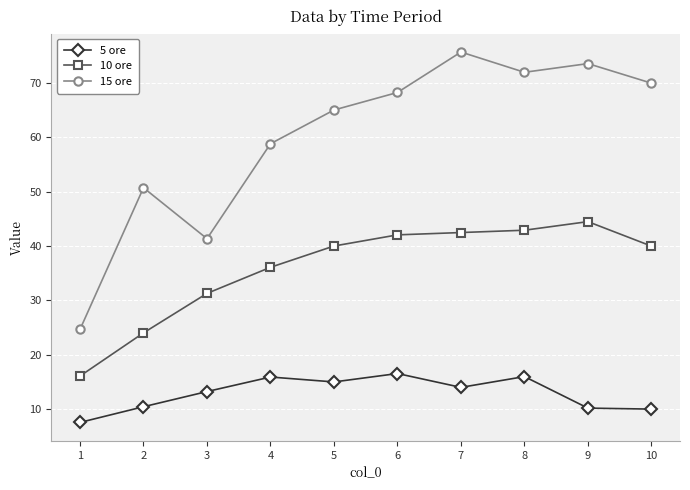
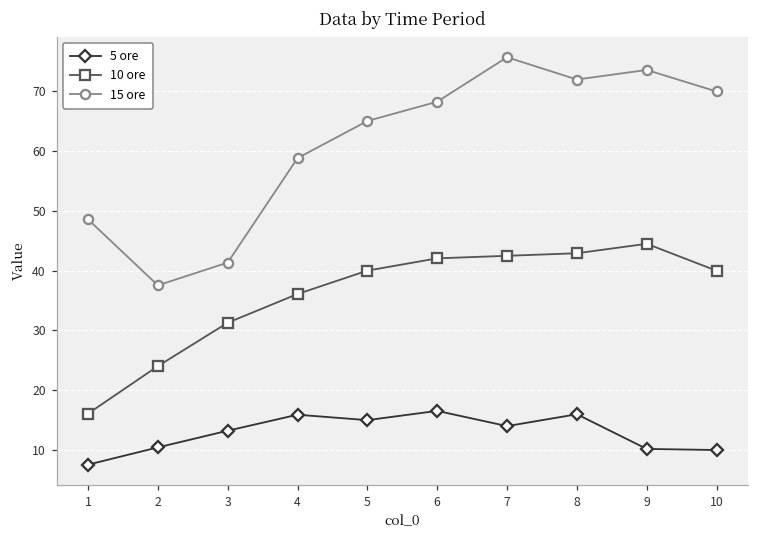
  {
    "15 ore": {
-     "1": 25,
-     "2": 51,
+     "1": 49,
+     "2": 38,
      "3": 41,
      "4": 59,
      "5": 65,
      "6": 68,
      "7": 76,
      "8": 72,
      "9": 74,
      "10": 70
    }
  }
